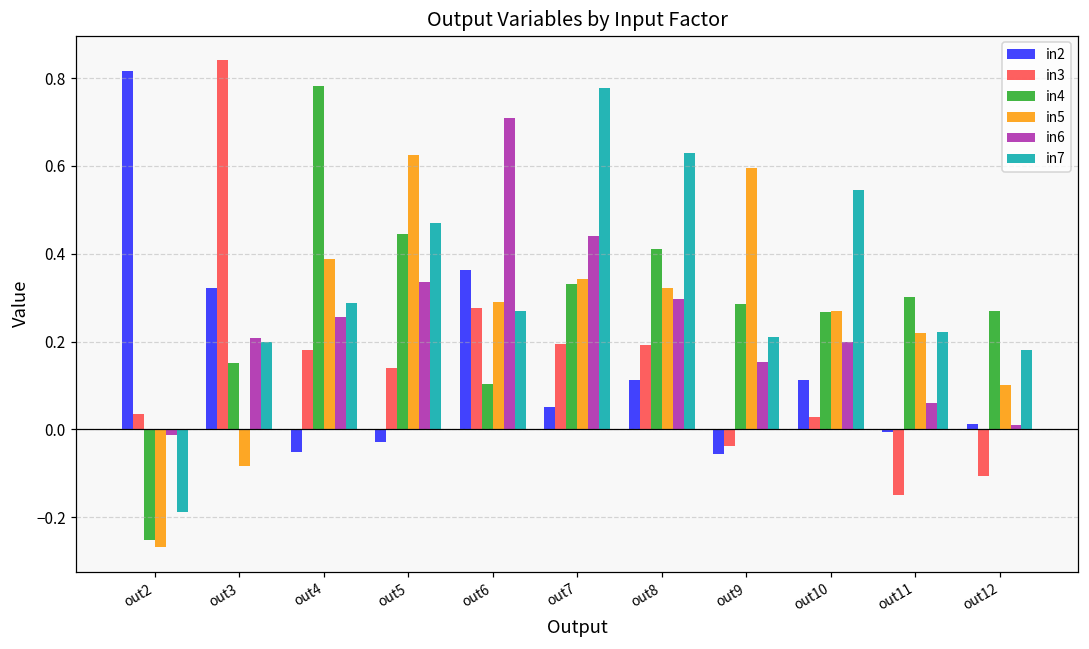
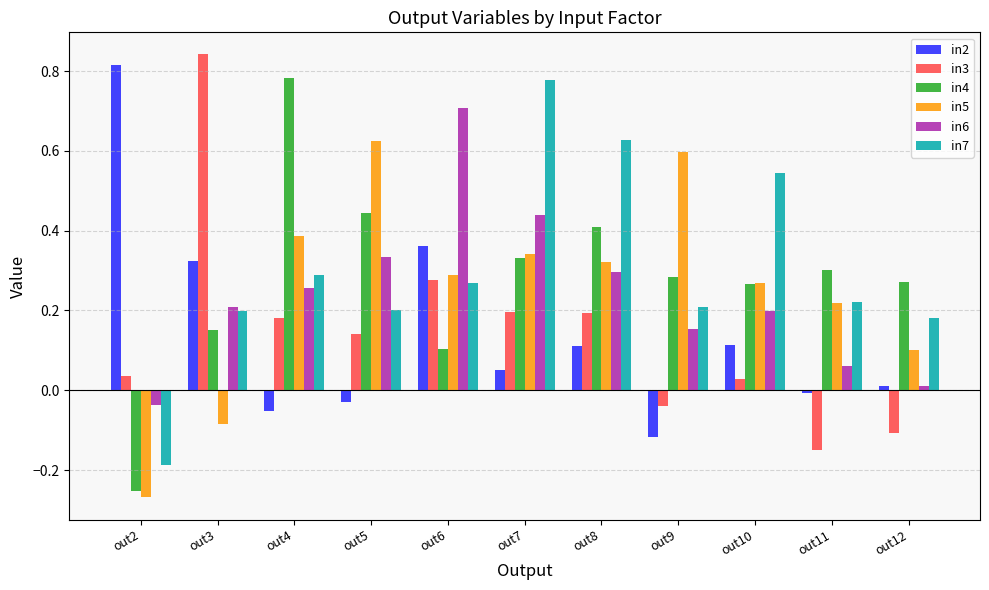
  {
    "in2": {
      "out2": 0.82,
      "out3": 0.32,
      "out4": -0.05,
      "out5": -0.03,
      "out6": 0.36,
      "out7": 0.05,
      "out8": 0.11,
-     "out9": -0.06,
+     "out9": -0.12,
      "out10": 0.11,
      "out12": 0.01
    },
    "in3": {
      "out2": 0.04,
      "out3": 0.84,
      "out4": 0.18,
      "out5": 0.14,
      "out6": 0.28,
      "out7": 0.20,
      "out8": 0.19,
      "out9": -0.04,
      "out10": 0.03,
      "out11": -0.15,
      "out12": -0.11
    },
    "in4": {
      "out2": -0.25,
      "out3": 0.15,
      "out4": 0.78,
      "out5": 0.44,
      "out6": 0.10,
      "out7": 0.33,
      "out8": 0.41,
      "out9": 0.28,
      "out10": 0.27,
      "out11": 0.30,
      "out12": 0.27
    },
    "in5": {
      "out2": -0.27,
      "out3": -0.08,
      "out4": 0.39,
      "out5": 0.63,
      "out6": 0.29,
      "out7": 0.34,
      "out8": 0.32,
      "out9": 0.60,
      "out10": 0.27,
      "out11": 0.22,
      "out12": 0.10
    },
    "in6": {
-     "out2": -0.01,
+     "out2": -0.04,
      "out3": 0.21,
      "out4": 0.26,
      "out5": 0.33,
      "out6": 0.71,
      "out7": 0.44,
      "out8": 0.30,
      "out9": 0.15,
      "out10": 0.20,
      "out11": 0.06,
      "out12": 0.01
    },
    "in7": {
      "out2": -0.19,
      "out3": 0.20,
      "out4": 0.29,
-     "out5": 0.47,
+     "out5": 0.20,
      "out6": 0.27,
      "out7": 0.78,
      "out8": 0.63,
      "out9": 0.21,
      "out10": 0.54,
      "out11": 0.22,
      "out12": 0.18
    }
  }
